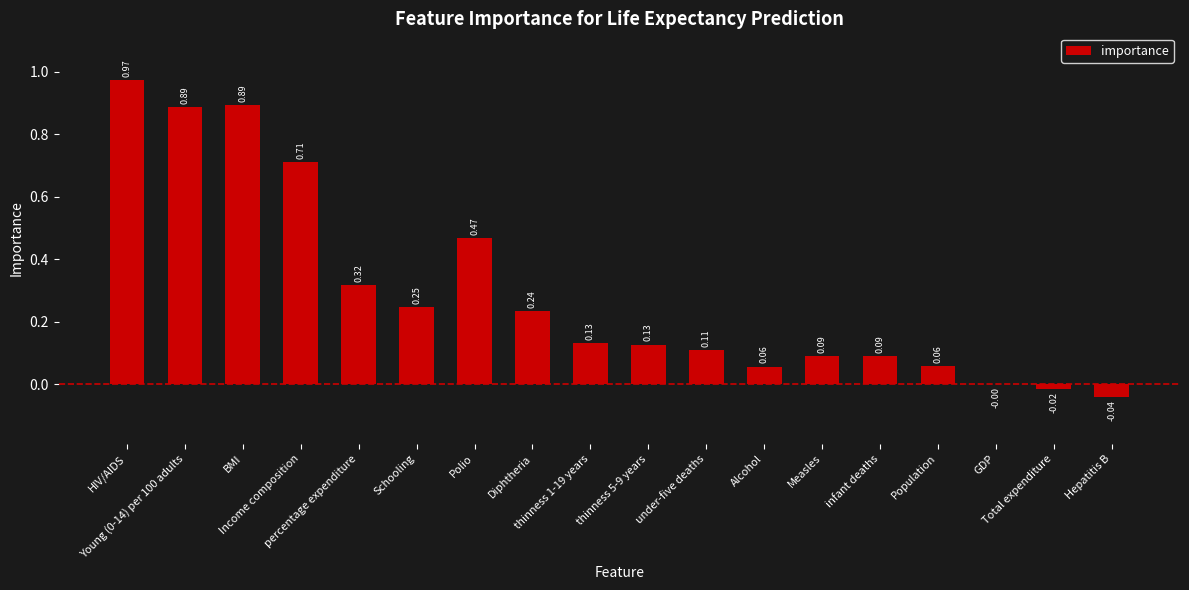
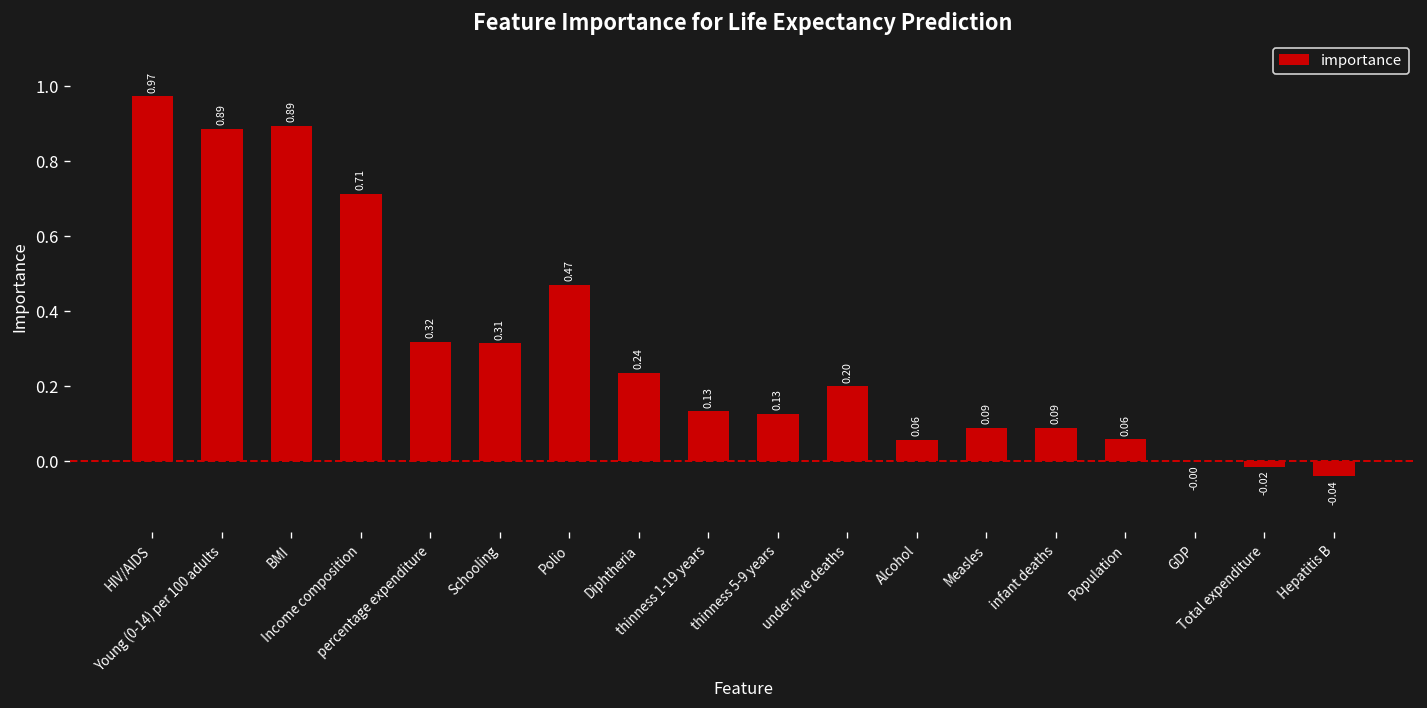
  {
    "HIV/AIDS": 0.97,
    "Young (0-14) per 100 adults": 0.89,
    "BMI": 0.89,
    "Income composition": 0.71,
    "percentage expenditure": 0.32,
-   "Schooling": 0.25,
+   "Schooling": 0.31,
    "Polio": 0.47,
    "Diphtheria": 0.24,
    "thinness 1-19 years": 0.13,
    "thinness 5-9 years": 0.13,
-   "under-five deaths": 0.11,
+   "under-five deaths": 0.20,
    "Alcohol": 0.06,
    "Measles": 0.09,
    "infant deaths": 0.09,
    "Population": 0.06,
    "GDP": -0.00,
    "Total expenditure": -0.02,
    "Hepatitis B": -0.04
  }
